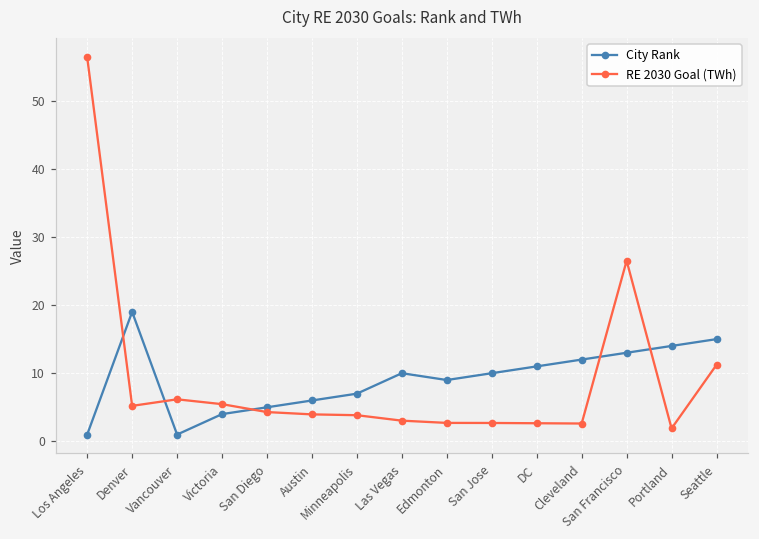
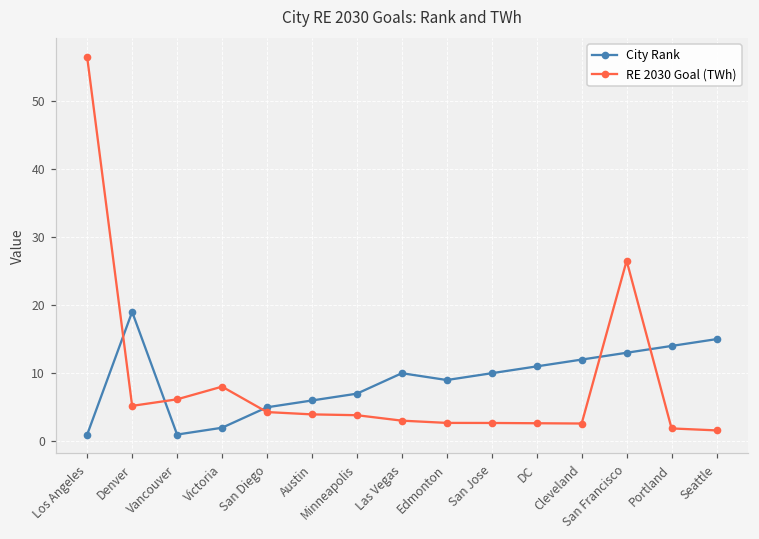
  {
    "City Rank": {
      "Los Angeles": 1,
      "Denver": 19,
      "Vancouver": 1,
-     "Victoria": 4,
+     "Victoria": 2,
      "San Diego": 5,
      "Austin": 6,
      "Minneapolis": 7,
      "Las Vegas": 10,
      "Edmonton": 9,
      "San Jose": 10,
      "DC": 11,
      "Cleveland": 12,
      "San Francisco": 13,
      "Portland": 14,
      "Seattle": 15
    },
    "RE 2030 Goal (TWh)": {
      "Los Angeles": 56,
      "Denver": 5,
      "Vancouver": 6,
-     "Victoria": 5,
+     "Victoria": 8,
      "San Diego": 4,
      "Austin": 4,
      "Minneapolis": 4,
      "Las Vegas": 3,
      "Edmonton": 3,
      "San Jose": 3,
      "DC": 3,
      "Cleveland": 3,
      "San Francisco": 27,
      "Portland": 2,
-     "Seattle": 11
+     "Seattle": 2
    }
  }
